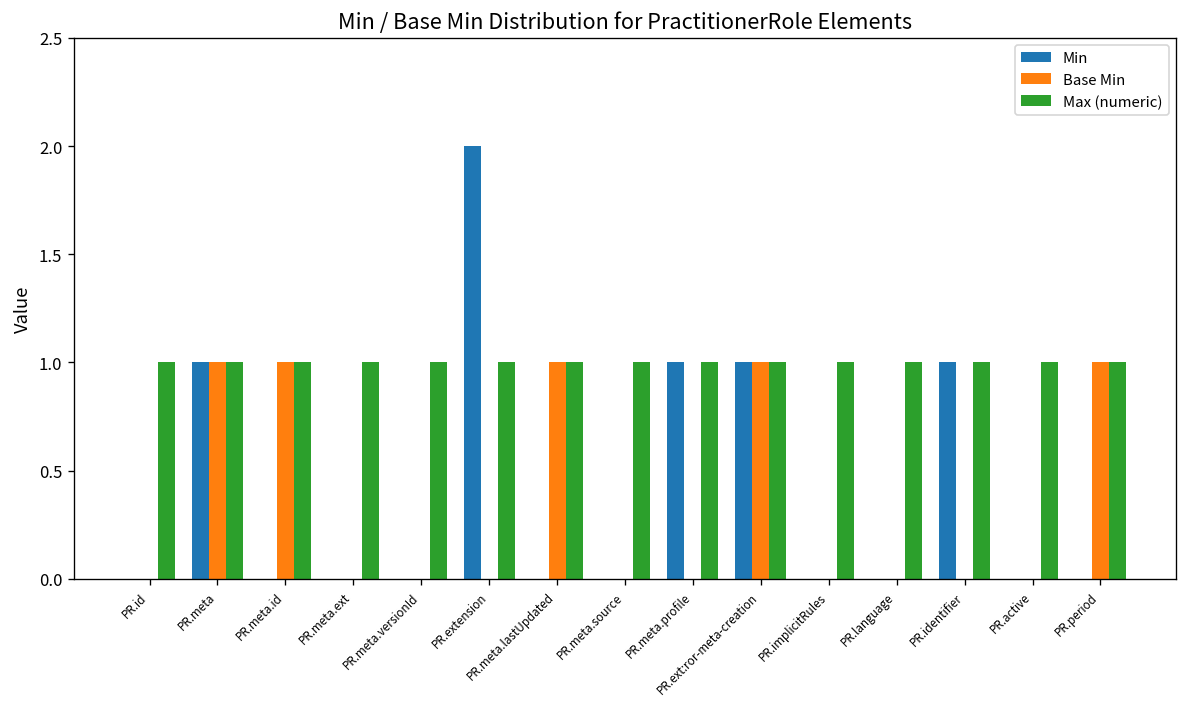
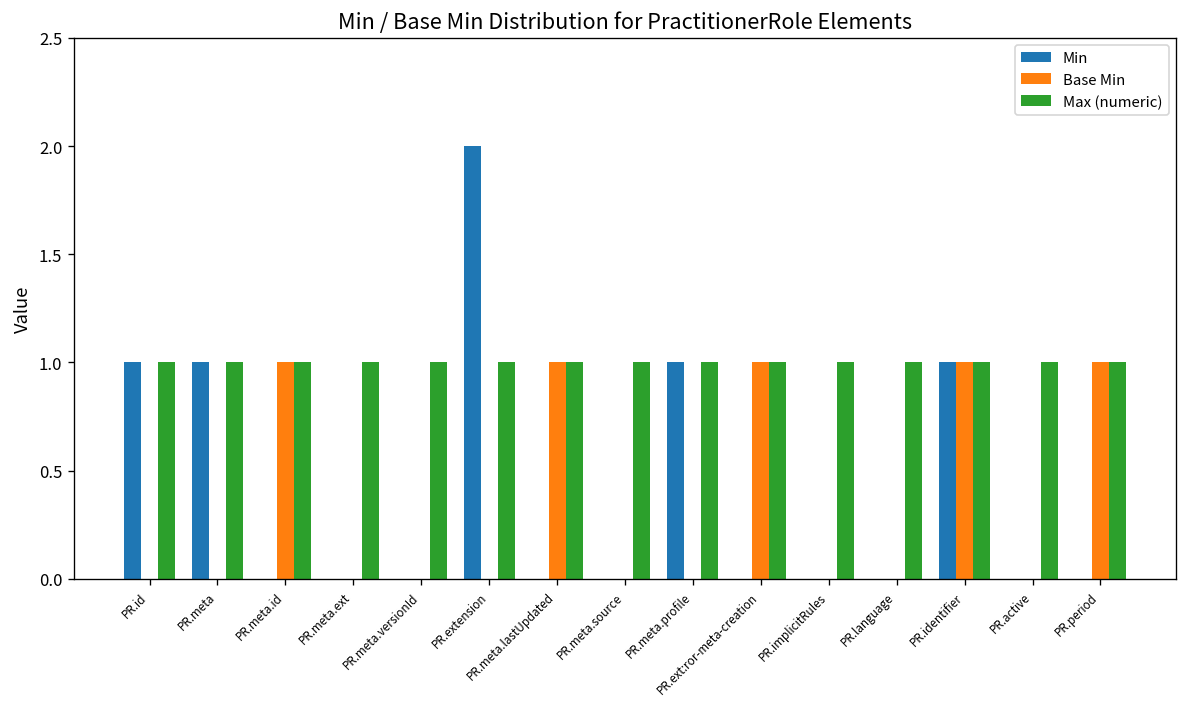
  {
    "Min": {
-     "PR.id": 0,
+     "PR.id": 1,
      "PR.meta": 1,
      "PR.meta.id": 0,
      "PR.meta.ext": 0,
      "PR.meta.versionId": 0,
      "PR.extension": 2,
      "PR.meta.lastUpdated": 0,
      "PR.meta.source": 0,
      "PR.meta.profile": 1,
-     "PR.ext:ror-meta-creation": 1,
+     "PR.ext:ror-meta-creation": 0,
      "PR.implicitRules": 0,
      "PR.language": 0,
      "PR.identifier": 1,
      "PR.active": 0,
      "PR.period": 0
    },
    "Base Min": {
      "PR.id": 0,
-     "PR.meta": 1,
+     "PR.meta": 0,
      "PR.meta.id": 1,
      "PR.meta.ext": 0,
      "PR.meta.versionId": 0,
      "PR.extension": 0,
      "PR.meta.lastUpdated": 1,
      "PR.meta.source": 0,
      "PR.meta.profile": 0,
      "PR.ext:ror-meta-creation": 1,
      "PR.implicitRules": 0,
      "PR.language": 0,
-     "PR.identifier": 0,
+     "PR.identifier": 1,
      "PR.active": 0,
      "PR.period": 1
    },
    "Max (numeric)": {
      "PR.id": 1,
      "PR.meta": 1,
      "PR.meta.id": 1,
      "PR.meta.ext": 1,
      "PR.meta.versionId": 1,
      "PR.extension": 1,
      "PR.meta.lastUpdated": 1,
      "PR.meta.source": 1,
      "PR.meta.profile": 1,
      "PR.ext:ror-meta-creation": 1,
      "PR.implicitRules": 1,
      "PR.language": 1,
      "PR.identifier": 1,
      "PR.active": 1,
      "PR.period": 1
    }
  }
